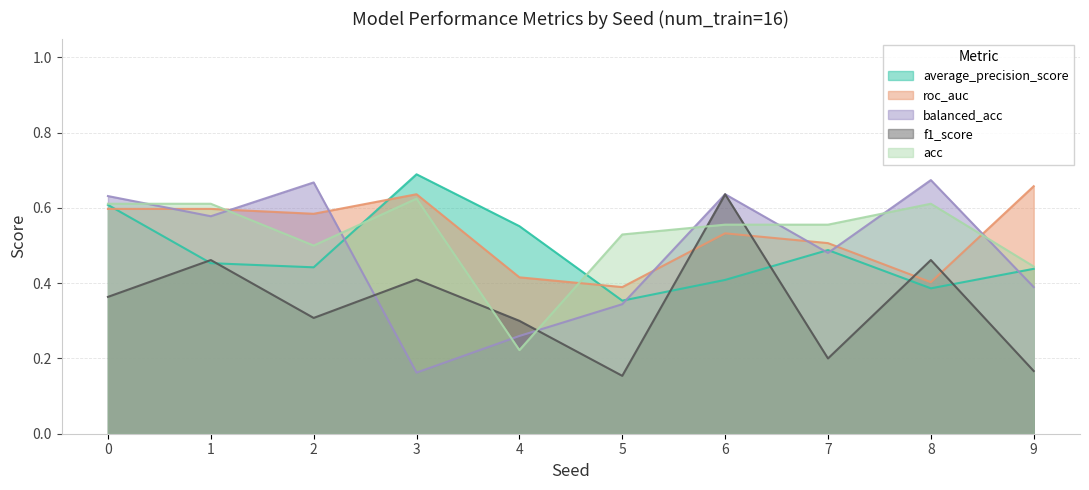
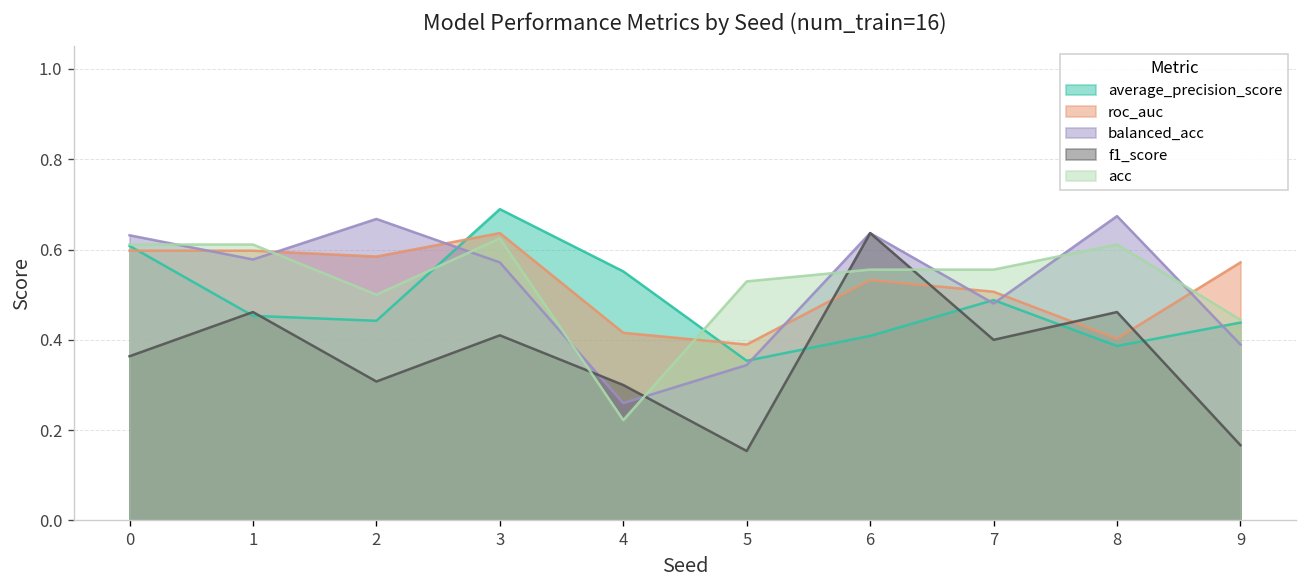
  {
    "average_precision_score": {
      "1": 0.45,
      "2": 0.44,
      "3": 0.69,
      "4": 0.55,
      "5": 0.35,
      "6": 0.41,
      "7": 0.49,
      "8": 0.39
    },
    "roc_auc": {
      "0": 0.60,
      "1": 0.60,
      "2": 0.58,
      "3": 0.64,
      "4": 0.42,
      "5": 0.39,
      "6": 0.53,
      "7": 0.51,
      "8": 0.40,
-     "9": 0.66
+     "9": 0.57
    },
    "balanced_acc": {
      "0": 0.63,
      "1": 0.58,
      "2": 0.67,
-     "3": 0.16,
+     "3": 0.57,
      "4": 0.26,
      "5": 0.34,
      "7": 0.48,
      "8": 0.67,
      "9": 0.39
    },
    "f1_score": {
      "0": 0.36,
      "1": 0.46,
      "2": 0.31,
      "3": 0.41,
      "4": 0.3,
      "5": 0.15,
-     "7": 0.2,
+     "7": 0.4,
      "8": 0.46,
      "9": 0.17
    },
    "acc": {
      "1": 0.61,
      "2": 0.50,
      "3": 0.62,
      "4": 0.22,
      "5": 0.53,
      "6": 0.56,
      "7": 0.56,
      "8": 0.61
    }
  }
